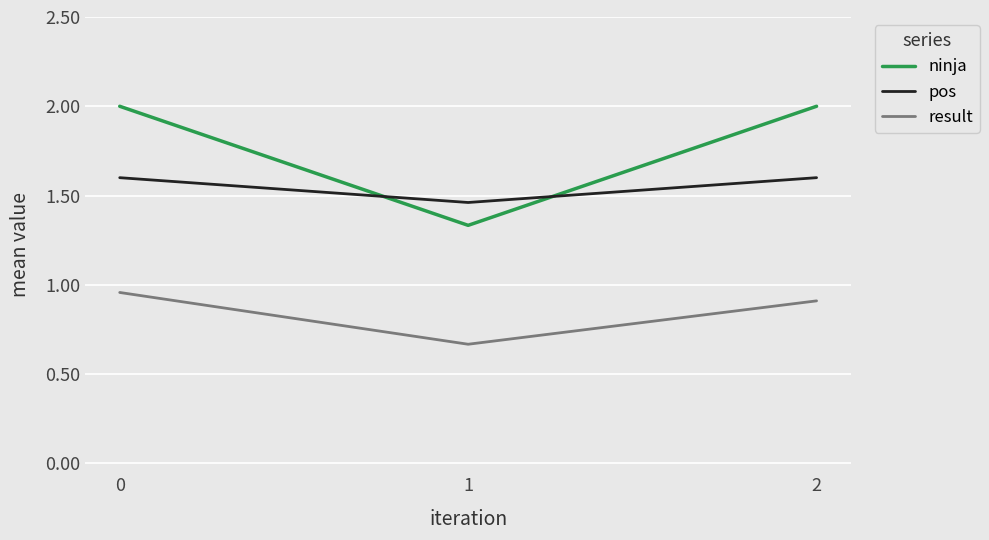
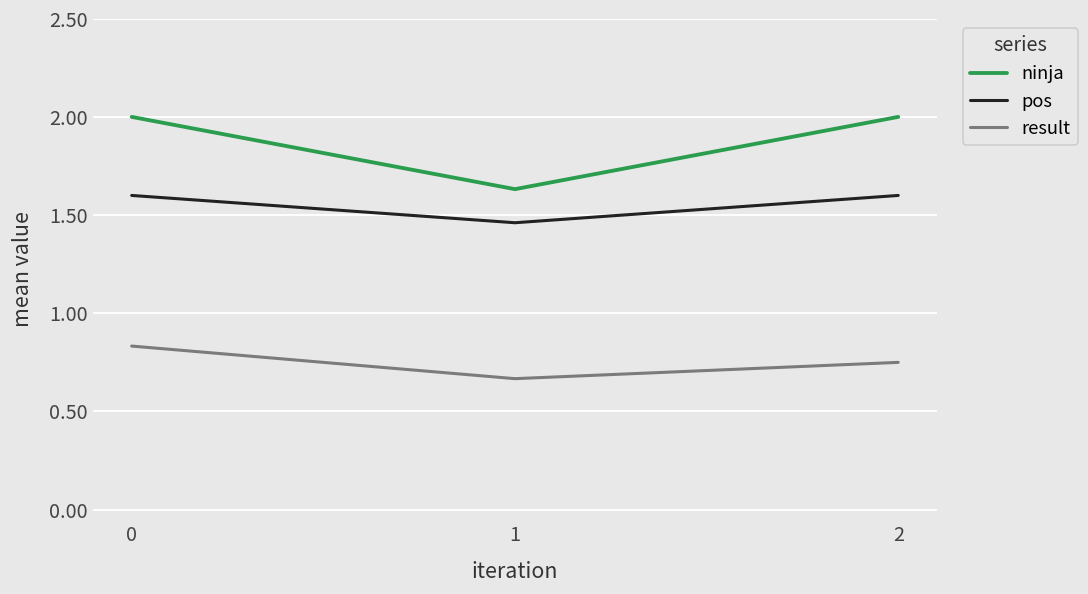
  {
    "ninja": {
      "0": 2.00,
-     "1": 1.33,
+     "1": 1.63,
      "2": 2.00
    },
    "pos": {
      "0": 1.60,
      "1": 1.46,
      "2": 1.60
    },
    "result": {
-     "0": 0.96,
+     "0": 0.83,
      "1": 0.67,
-     "2": 0.91
+     "2": 0.75
    }
  }
